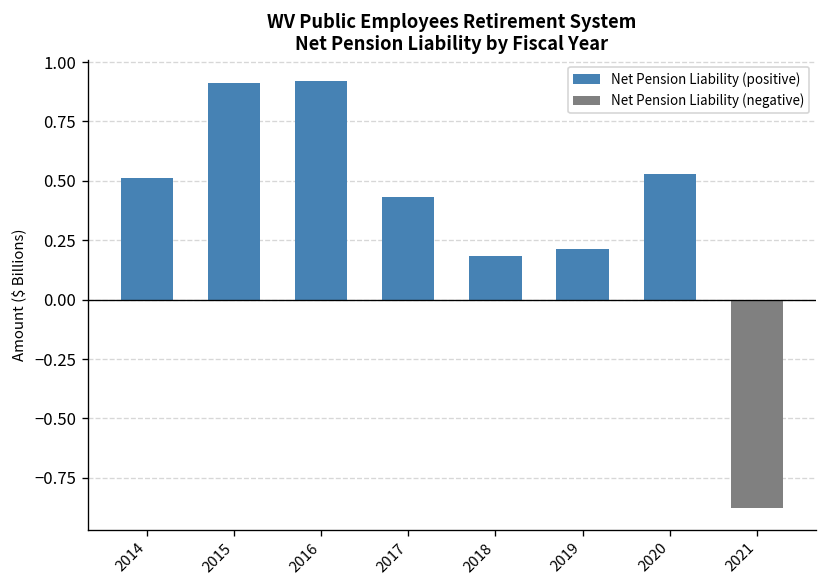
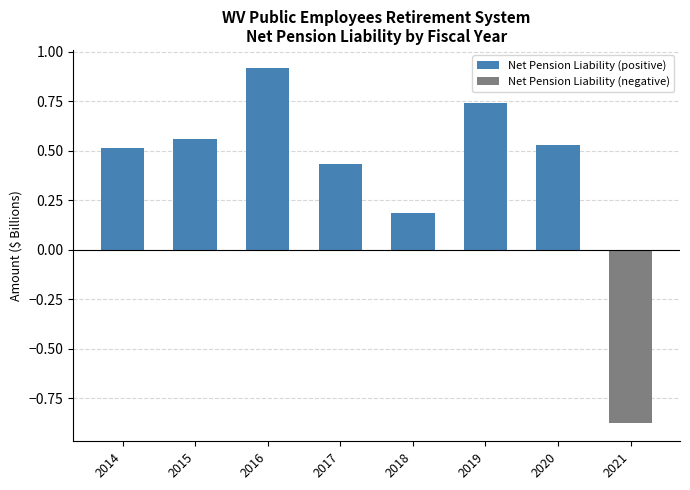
  {
    "2014": 0.51,
-   "2015": 0.91,
+   "2015": 0.56,
    "2016": 0.92,
    "2017": 0.43,
    "2018": 0.18,
-   "2019": 0.22,
+   "2019": 0.74,
    "2020": 0.53,
    "2021": -0.88
  }
